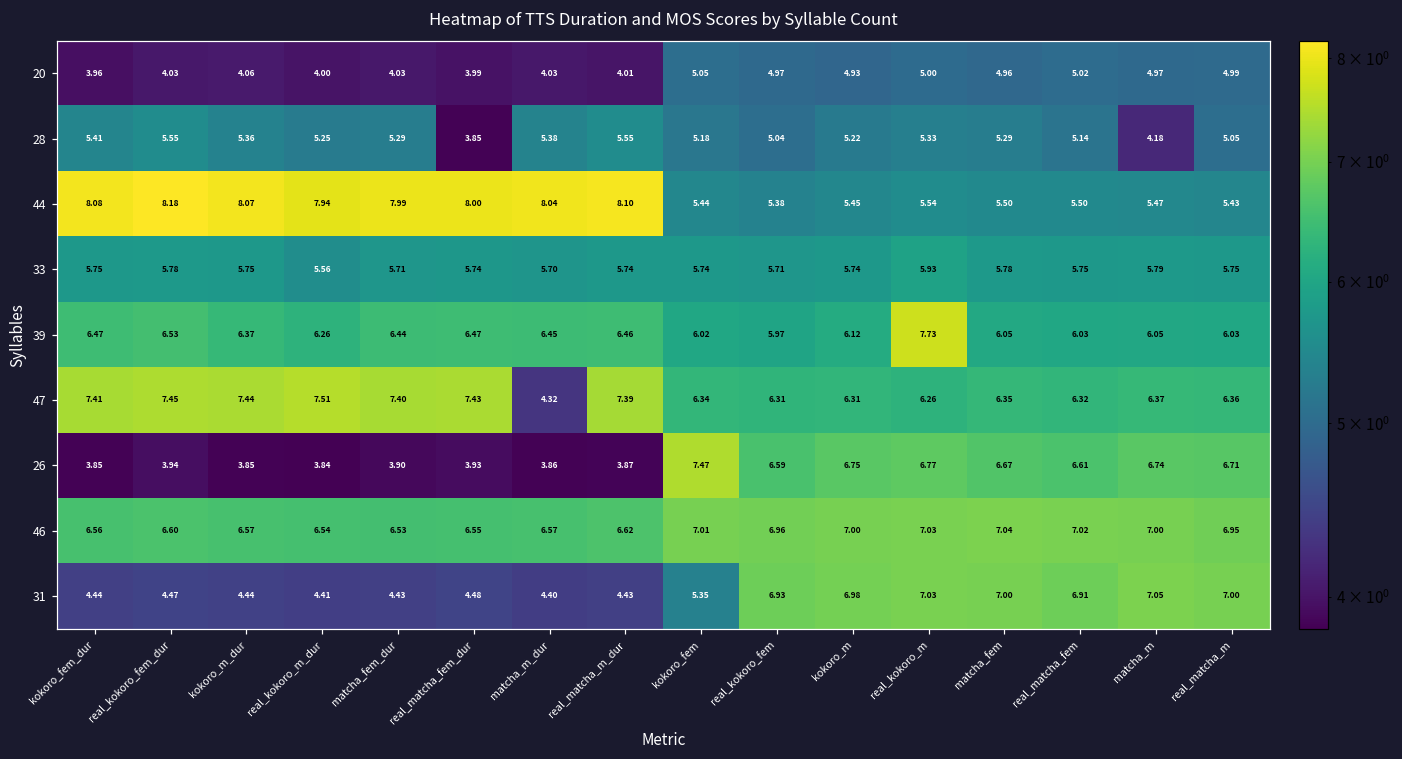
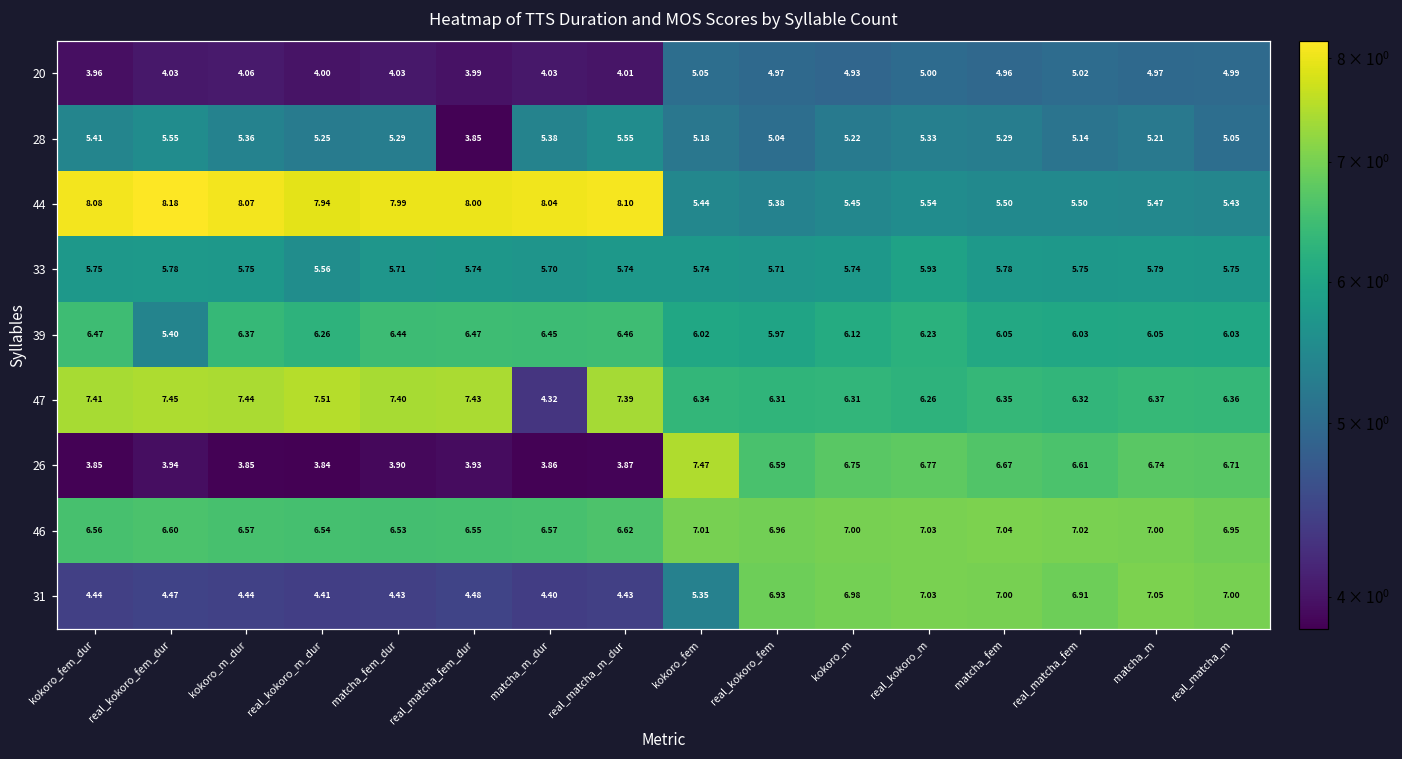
  {
    "20": {
      "kokoro_fem_dur": 3.96,
      "real_kokoro_fem_dur": 4.03,
      "kokoro_m_dur": 4.06,
      "real_kokoro_m_dur": 4.00,
      "matcha_fem_dur": 4.03,
      "real_matcha_fem_dur": 3.99,
      "matcha_m_dur": 4.03,
      "real_matcha_m_dur": 4.01,
      "kokoro_fem": 5.05,
      "real_kokoro_fem": 4.97,
      "kokoro_m": 4.93,
      "real_kokoro_m": 5.00,
      "matcha_fem": 4.96,
      "real_matcha_fem": 5.02,
      "matcha_m": 4.97,
      "real_matcha_m": 4.99
    },
    "28": {
      "kokoro_fem_dur": 5.41,
      "real_kokoro_fem_dur": 5.55,
      "kokoro_m_dur": 5.36,
      "real_kokoro_m_dur": 5.25,
      "matcha_fem_dur": 5.29,
      "real_matcha_fem_dur": 3.85,
      "matcha_m_dur": 5.38,
      "real_matcha_m_dur": 5.55,
      "kokoro_fem": 5.18,
      "real_kokoro_fem": 5.04,
      "kokoro_m": 5.22,
      "real_kokoro_m": 5.33,
      "matcha_fem": 5.29,
      "real_matcha_fem": 5.14,
-     "matcha_m": 4.18,
+     "matcha_m": 5.21,
      "real_matcha_m": 5.05
    },
    "44": {
      "kokoro_fem_dur": 8.08,
      "real_kokoro_fem_dur": 8.18,
      "kokoro_m_dur": 8.07,
      "real_kokoro_m_dur": 7.94,
      "matcha_fem_dur": 7.99,
      "real_matcha_fem_dur": 8.00,
      "matcha_m_dur": 8.04,
      "real_matcha_m_dur": 8.10,
      "kokoro_fem": 5.44,
      "real_kokoro_fem": 5.38,
      "kokoro_m": 5.45,
      "real_kokoro_m": 5.54,
      "matcha_fem": 5.50,
      "real_matcha_fem": 5.50,
      "matcha_m": 5.47,
      "real_matcha_m": 5.43
    },
    "33": {
      "kokoro_fem_dur": 5.75,
      "real_kokoro_fem_dur": 5.78,
      "kokoro_m_dur": 5.75,
      "real_kokoro_m_dur": 5.56,
      "matcha_fem_dur": 5.71,
      "real_matcha_fem_dur": 5.74,
      "matcha_m_dur": 5.70,
      "real_matcha_m_dur": 5.74,
      "kokoro_fem": 5.74,
      "real_kokoro_fem": 5.71,
      "kokoro_m": 5.74,
      "real_kokoro_m": 5.93,
      "matcha_fem": 5.78,
      "real_matcha_fem": 5.75,
      "matcha_m": 5.79,
      "real_matcha_m": 5.75
    },
    "39": {
      "kokoro_fem_dur": 6.47,
-     "real_kokoro_fem_dur": 6.53,
+     "real_kokoro_fem_dur": 5.40,
      "kokoro_m_dur": 6.37,
      "real_kokoro_m_dur": 6.26,
      "matcha_fem_dur": 6.44,
      "real_matcha_fem_dur": 6.47,
      "matcha_m_dur": 6.45,
      "real_matcha_m_dur": 6.46,
      "kokoro_fem": 6.02,
      "real_kokoro_fem": 5.97,
      "kokoro_m": 6.12,
-     "real_kokoro_m": 7.73,
+     "real_kokoro_m": 6.23,
      "matcha_fem": 6.05,
      "real_matcha_fem": 6.03,
      "matcha_m": 6.05,
      "real_matcha_m": 6.03
    },
    "47": {
      "kokoro_fem_dur": 7.41,
      "real_kokoro_fem_dur": 7.45,
      "kokoro_m_dur": 7.44,
      "real_kokoro_m_dur": 7.51,
      "matcha_fem_dur": 7.40,
      "real_matcha_fem_dur": 7.43,
      "matcha_m_dur": 4.32,
      "real_matcha_m_dur": 7.39,
      "kokoro_fem": 6.34,
      "real_kokoro_fem": 6.31,
      "kokoro_m": 6.31,
      "real_kokoro_m": 6.26,
      "matcha_fem": 6.35,
      "real_matcha_fem": 6.32,
      "matcha_m": 6.37,
      "real_matcha_m": 6.36
    },
    "26": {
      "kokoro_fem_dur": 3.85,
      "real_kokoro_fem_dur": 3.94,
      "kokoro_m_dur": 3.85,
      "real_kokoro_m_dur": 3.84,
      "matcha_fem_dur": 3.90,
      "real_matcha_fem_dur": 3.93,
      "matcha_m_dur": 3.86,
      "real_matcha_m_dur": 3.87,
      "kokoro_fem": 7.47,
      "real_kokoro_fem": 6.59,
      "kokoro_m": 6.75,
      "real_kokoro_m": 6.77,
      "matcha_fem": 6.67,
      "real_matcha_fem": 6.61,
      "matcha_m": 6.74,
      "real_matcha_m": 6.71
    },
    "46": {
      "kokoro_fem_dur": 6.56,
      "real_kokoro_fem_dur": 6.60,
      "kokoro_m_dur": 6.57,
      "real_kokoro_m_dur": 6.54,
      "matcha_fem_dur": 6.53,
      "real_matcha_fem_dur": 6.55,
      "matcha_m_dur": 6.57,
      "real_matcha_m_dur": 6.62,
      "kokoro_fem": 7.01,
      "real_kokoro_fem": 6.96,
      "kokoro_m": 7.00,
      "real_kokoro_m": 7.03,
      "matcha_fem": 7.04,
      "real_matcha_fem": 7.02,
      "matcha_m": 7.00,
      "real_matcha_m": 6.95
    },
    "31": {
      "kokoro_fem_dur": 4.44,
      "real_kokoro_fem_dur": 4.47,
      "kokoro_m_dur": 4.44,
      "real_kokoro_m_dur": 4.41,
      "matcha_fem_dur": 4.43,
      "real_matcha_fem_dur": 4.48,
      "matcha_m_dur": 4.40,
      "real_matcha_m_dur": 4.43,
      "kokoro_fem": 5.35,
      "real_kokoro_fem": 6.93,
      "kokoro_m": 6.98,
      "real_kokoro_m": 7.03,
      "matcha_fem": 7.00,
      "real_matcha_fem": 6.91,
      "matcha_m": 7.05,
      "real_matcha_m": 7.00
    }
  }
